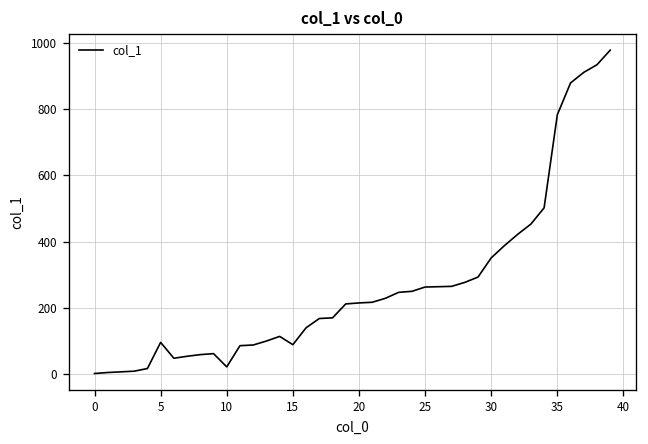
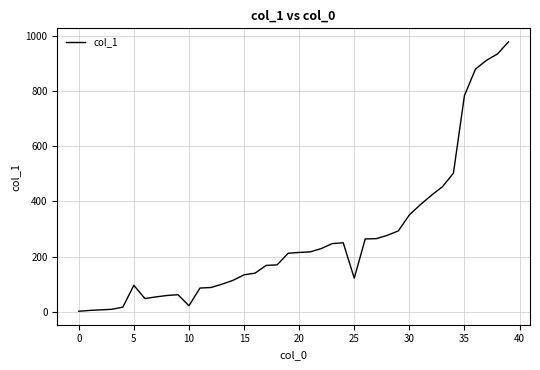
  {
    "0": 0,
    "5": 100,
    "10": 20,
-   "15": 90,
+   "15": 130,
    "20": 220,
-   "25": 260,
+   "25": 120,
    "30": 350,
    "35": 780
  }
